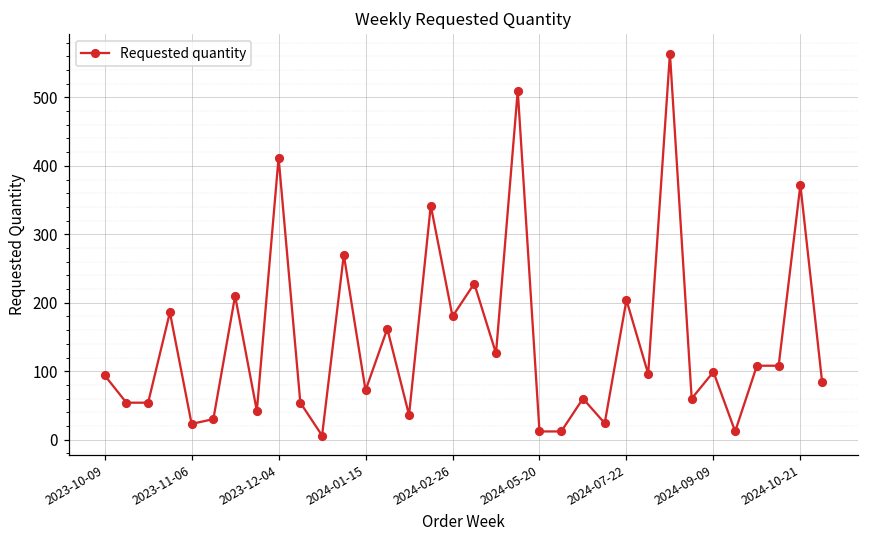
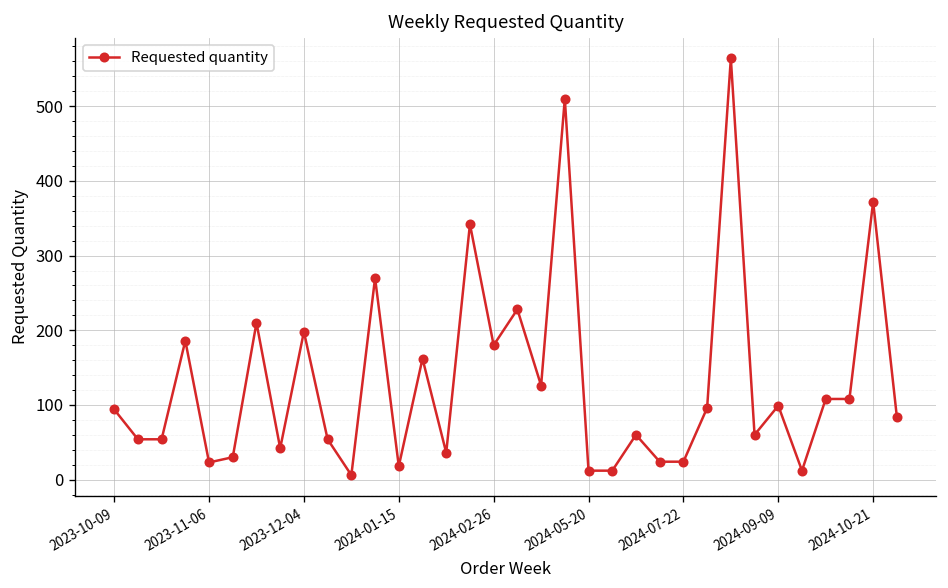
  {
    "2023-10-09": 90,
    "2023-11-06": 20,
-   "2023-12-04": 410,
-   "2024-01-15": 70,
+   "2023-12-04": 200,
+   "2024-01-15": 20,
    "2024-02-26": 180,
    "2024-05-20": 10,
-   "2024-07-22": 200,
+   "2024-07-22": 20,
    "2024-09-09": 100,
    "2024-10-21": 370
  }
